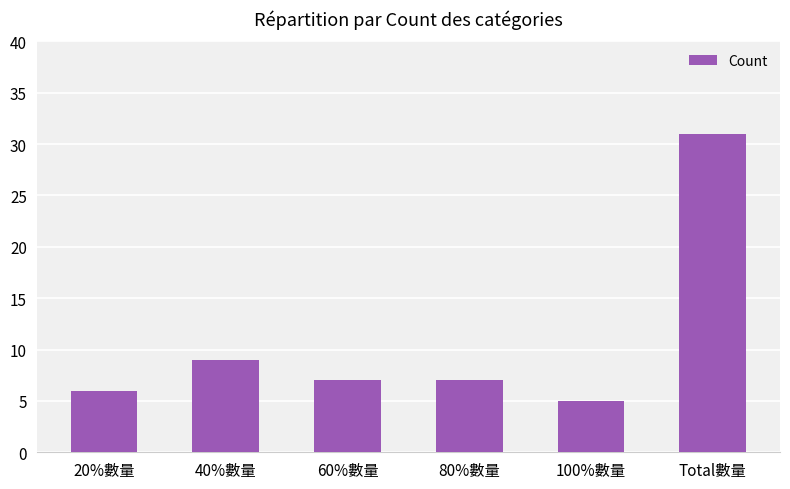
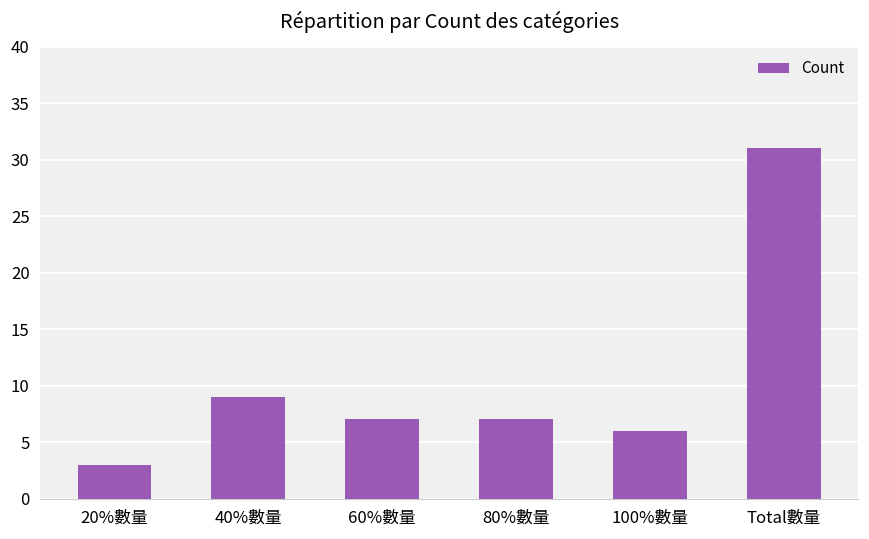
  {
-   "20%數量": 6,
+   "20%數量": 3,
    "40%數量": 9,
    "60%數量": 7,
    "80%數量": 7,
-   "100%數量": 5,
+   "100%數量": 6,
    "Total數量": 31
  }
